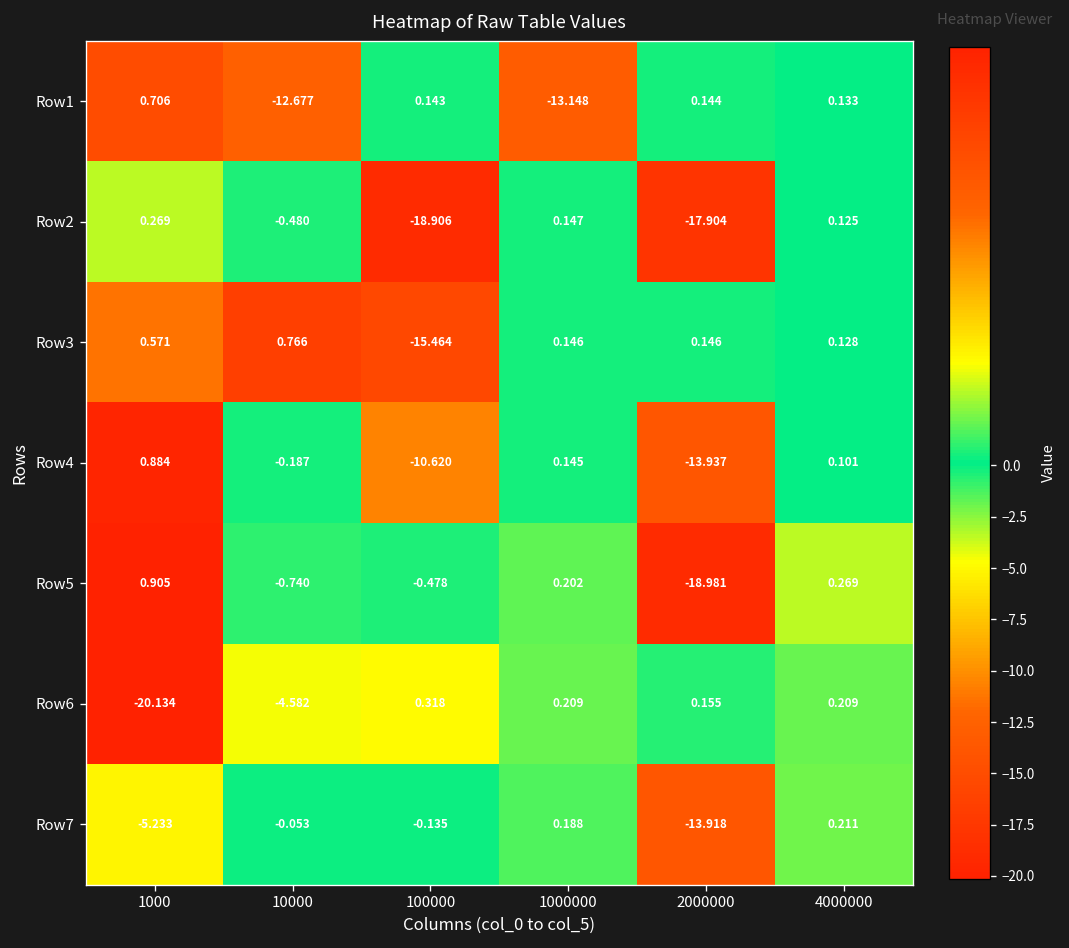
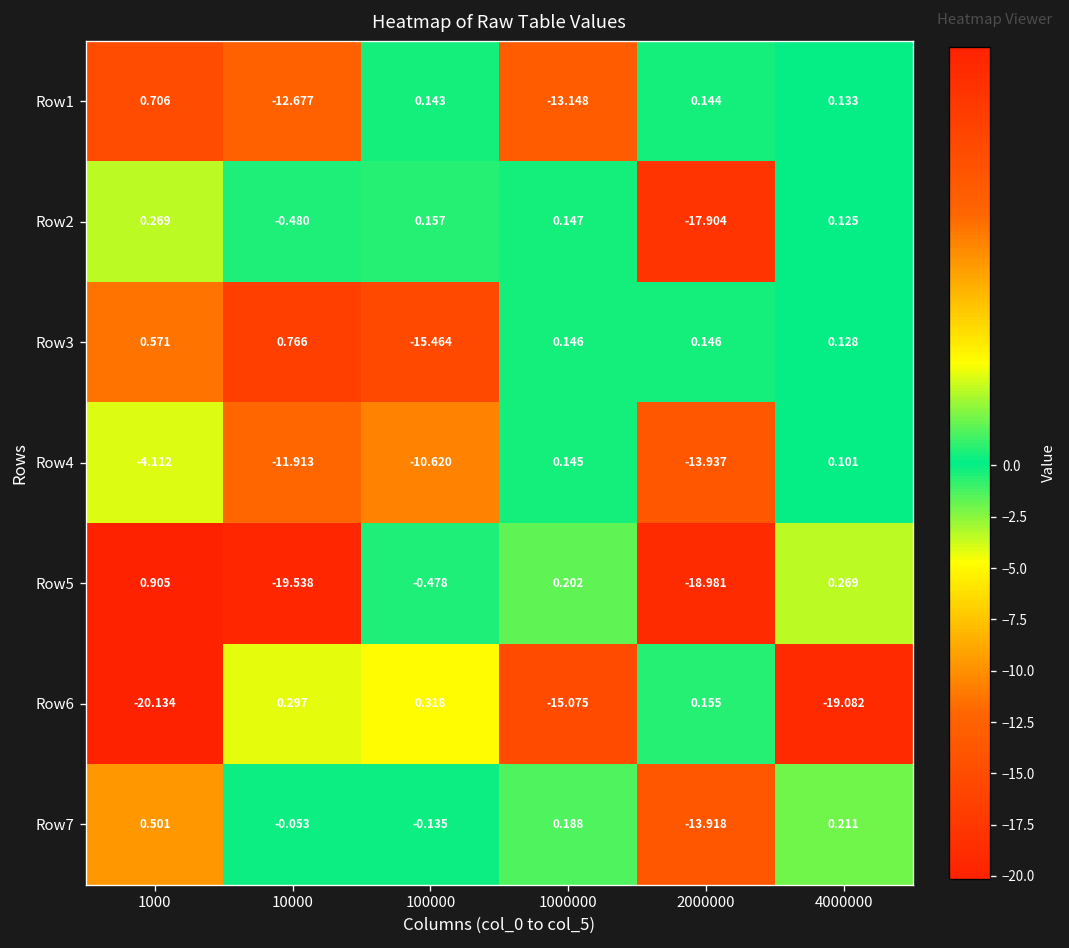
  {
    "Row1": {
      "1000": 0.706,
      "10000": -12.677,
      "100000": 0.143,
      "1000000": -13.148,
      "2000000": 0.144,
      "4000000": 0.133
    },
    "Row2": {
      "1000": 0.269,
      "10000": -0.480,
-     "100000": -18.906,
+     "100000": 0.157,
      "1000000": 0.147,
      "2000000": -17.904,
      "4000000": 0.125
    },
    "Row3": {
      "1000": 0.571,
      "10000": 0.766,
      "100000": -15.464,
      "1000000": 0.146,
      "2000000": 0.146,
      "4000000": 0.128
    },
    "Row4": {
-     "1000": 0.884,
-     "10000": -0.187,
+     "1000": -4.112,
+     "10000": -11.913,
      "100000": -10.620,
      "1000000": 0.145,
      "2000000": -13.937,
      "4000000": 0.101
    },
    "Row5": {
      "1000": 0.905,
-     "10000": -0.740,
+     "10000": -19.538,
      "100000": -0.478,
      "1000000": 0.202,
      "2000000": -18.981,
      "4000000": 0.269
    },
    "Row6": {
      "1000": -20.134,
-     "10000": -4.582,
+     "10000": 0.297,
      "100000": 0.318,
-     "1000000": 0.209,
+     "1000000": -15.075,
      "2000000": 0.155,
-     "4000000": 0.209
+     "4000000": -19.082
    },
    "Row7": {
-     "1000": -5.233,
+     "1000": 0.501,
      "10000": -0.053,
      "100000": -0.135,
      "1000000": 0.188,
      "2000000": -13.918,
      "4000000": 0.211
    }
  }
